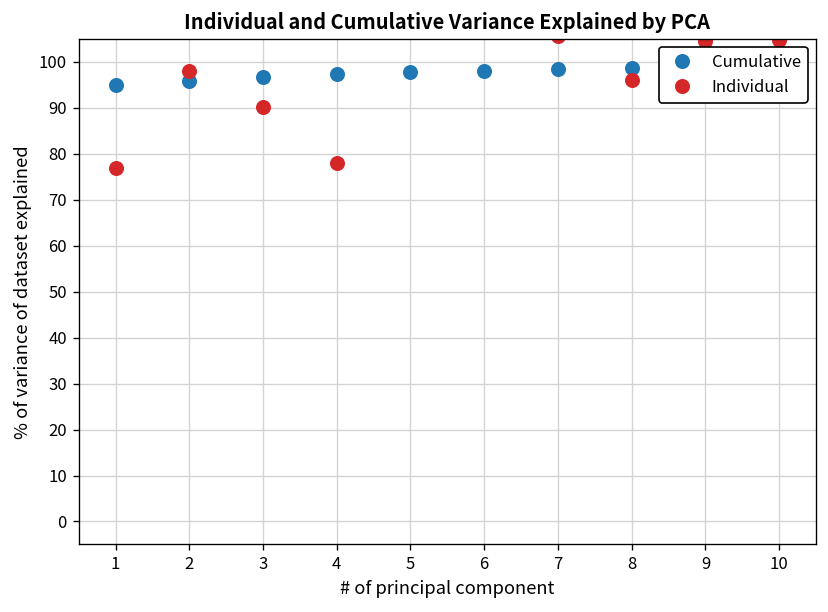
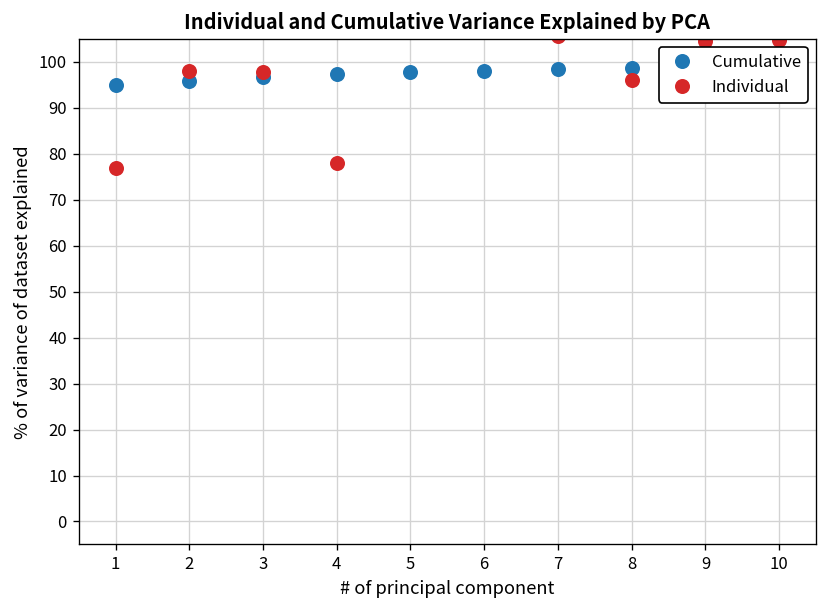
  {
    "Cumulative": {
      "1": 95,
      "2": 96,
      "3": 97,
      "4": 97,
      "5": 98,
      "6": 98,
      "7": 98,
      "8": 99
    },
    "Individual": {
      "1": 77,
      "2": 98,
-     "3": 90,
+     "3": 98,
      "4": 78,
      "8": 96,
      "9": 104,
      "10": 105
    }
  }
